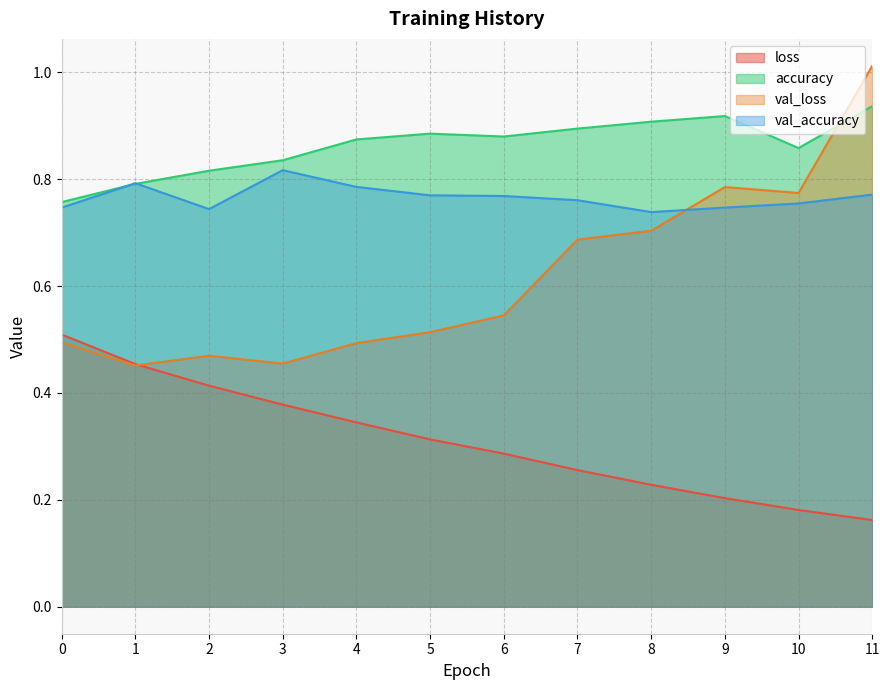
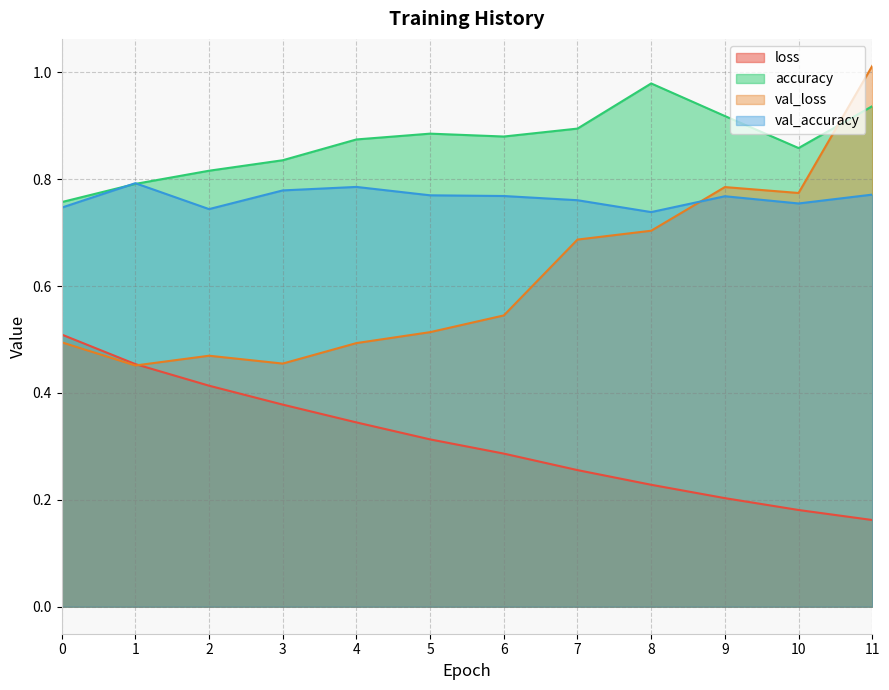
  {
    "accuracy": {
      "0": 0.76,
      "2": 0.82,
      "3": 0.84,
      "4": 0.87,
      "5": 0.89,
      "6": 0.88,
      "7": 0.89,
-     "8": 0.91,
+     "8": 0.98,
      "9": 0.92,
      "10": 0.86,
      "11": 0.94
    },
    "val_accuracy": {
      "0": 0.75,
      "2": 0.74,
-     "3": 0.82,
+     "3": 0.78,
      "4": 0.79,
      "5": 0.77,
      "6": 0.77,
      "7": 0.76,
      "8": 0.74,
-     "9": 0.75,
+     "9": 0.77,
      "10": 0.75,
      "11": 0.77
    }
  }
